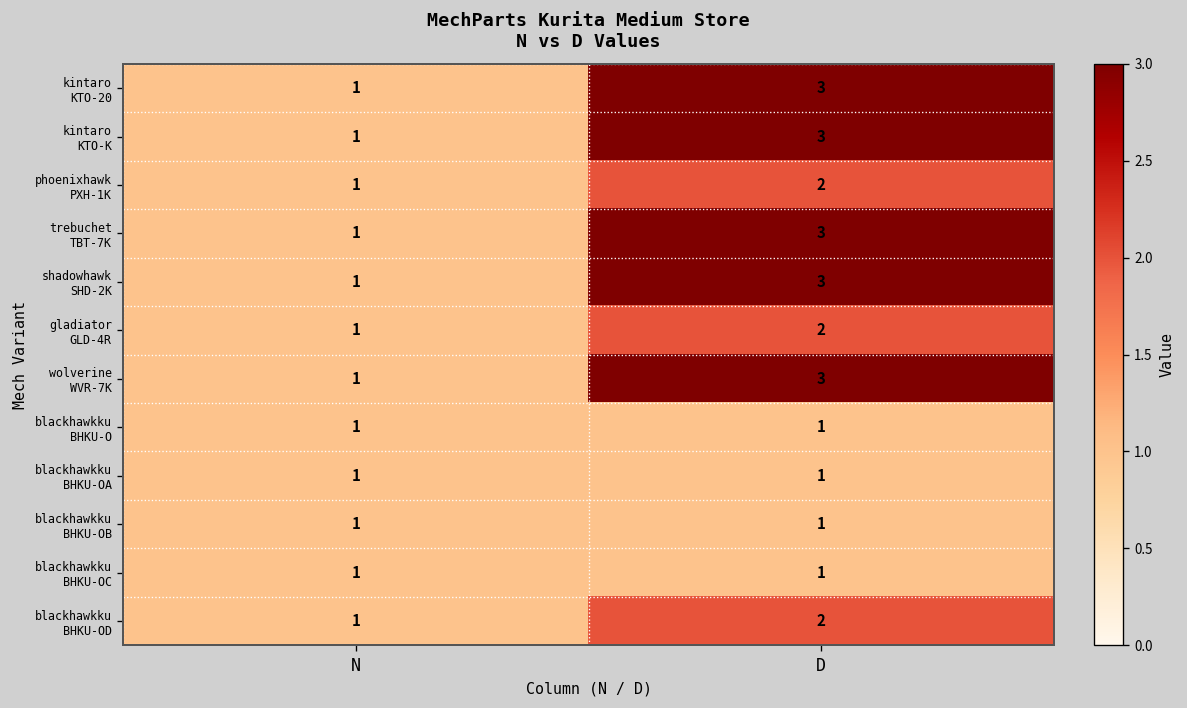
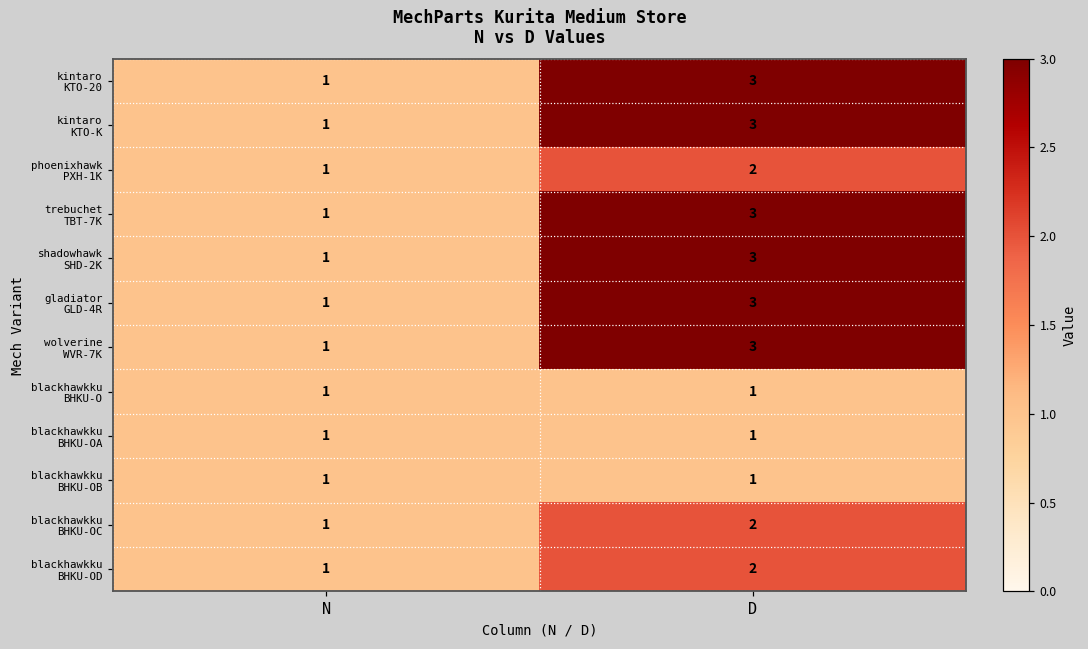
  {
    "kintaro KTO-20": {
      "N": 1,
      "D": 3
    },
    "kintaro KTO-K": {
      "N": 1,
      "D": 3
    },
    "phoenixhawk PXH-1K": {
      "N": 1,
      "D": 2
    },
    "trebuchet TBT-7K": {
      "N": 1,
      "D": 3
    },
    "shadowhawk SHD-2K": {
      "N": 1,
      "D": 3
    },
    "gladiator GLD-4R": {
      "N": 1,
-     "D": 2
+     "D": 3
    },
    "wolverine WVR-7K": {
      "N": 1,
      "D": 3
    },
    "blackhawkku BHKU-O": {
      "N": 1,
      "D": 1
    },
    "blackhawkku BHKU-OA": {
      "N": 1,
      "D": 1
    },
    "blackhawkku BHKU-OB": {
      "N": 1,
      "D": 1
    },
    "blackhawkku BHKU-OC": {
      "N": 1,
-     "D": 1
+     "D": 2
    },
    "blackhawkku BHKU-OD": {
      "N": 1,
      "D": 2
    }
  }
